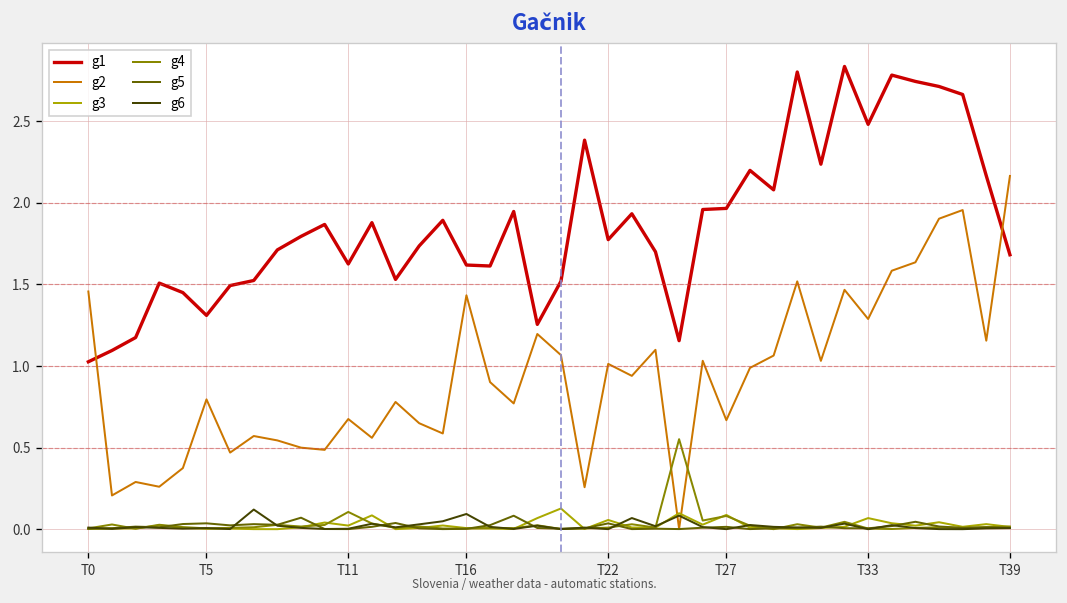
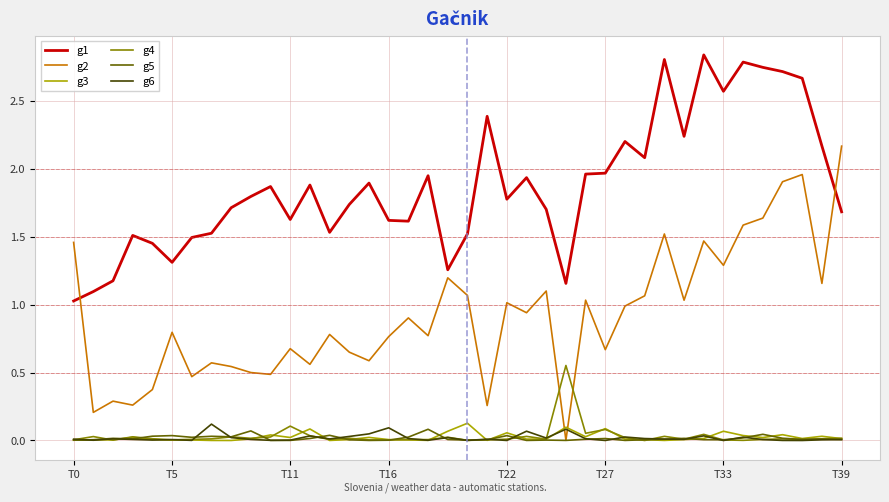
  {
    "g1": {
      "T0": 1.03,
      "T5": 1.31,
      "T11": 1.63,
      "T16": 1.62,
      "T22": 1.77,
      "T27": 1.97,
-     "T33": 2.48,
+     "T33": 2.57,
      "T39": 1.68
    },
    "g2": {
      "T0": 1.46,
      "T5": 0.80,
      "T11": 0.68,
-     "T16": 1.43,
+     "T16": 0.76,
      "T22": 1.01,
      "T27": 0.67,
      "T33": 1.29,
      "T39": 2.17
    }
  }
